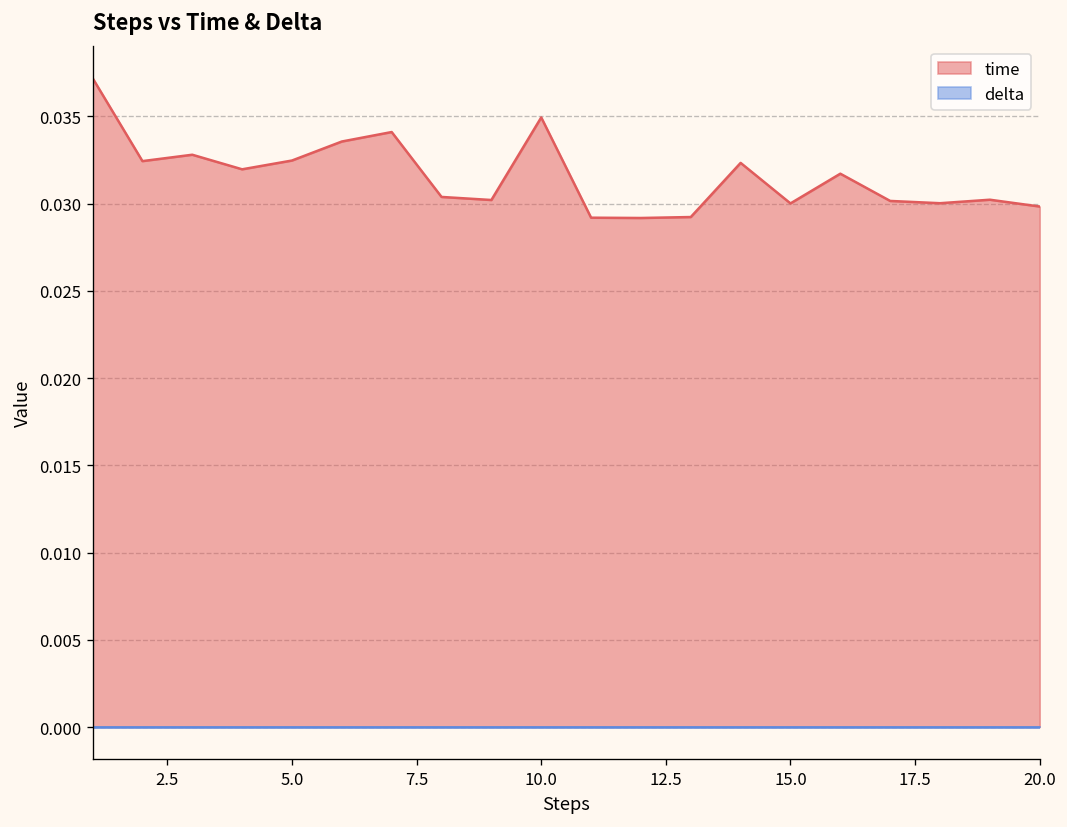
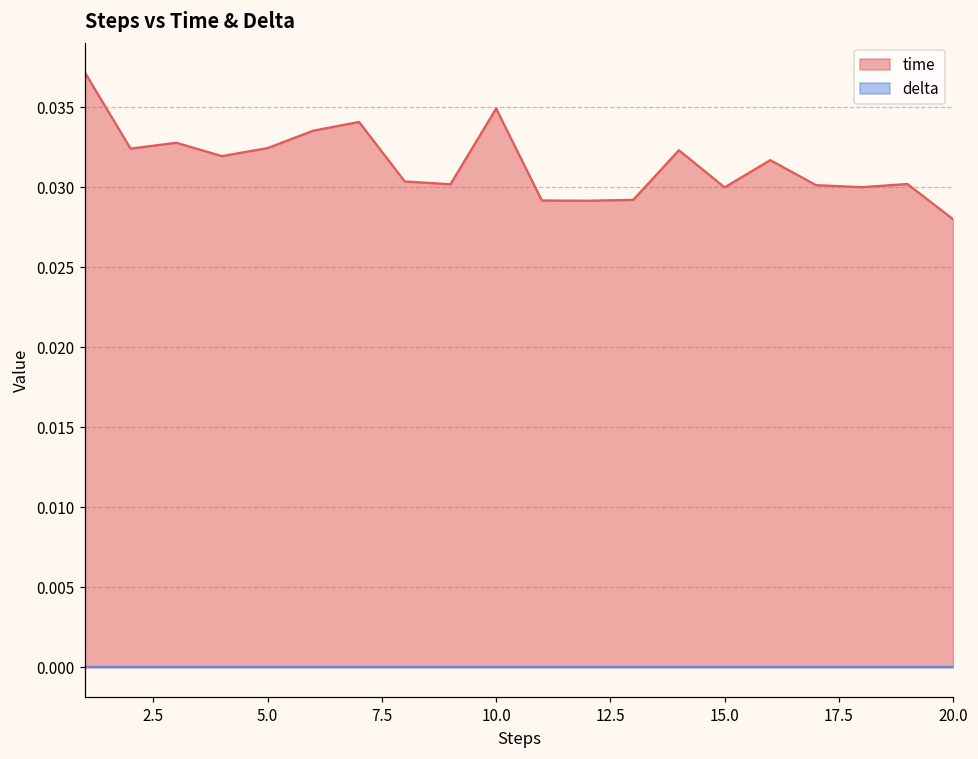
  {
    "time": {
      "5.0": 0.0325,
      "10.0": 0.0349,
      "15.0": 0.0300,
-     "20.0": 0.0298
+     "20.0": 0.0280
    },
    "delta": {
      "5.0": 0.0000,
      "10.0": 0.0000,
      "15.0": 0.0000,
      "20.0": 0.0000
    }
  }
